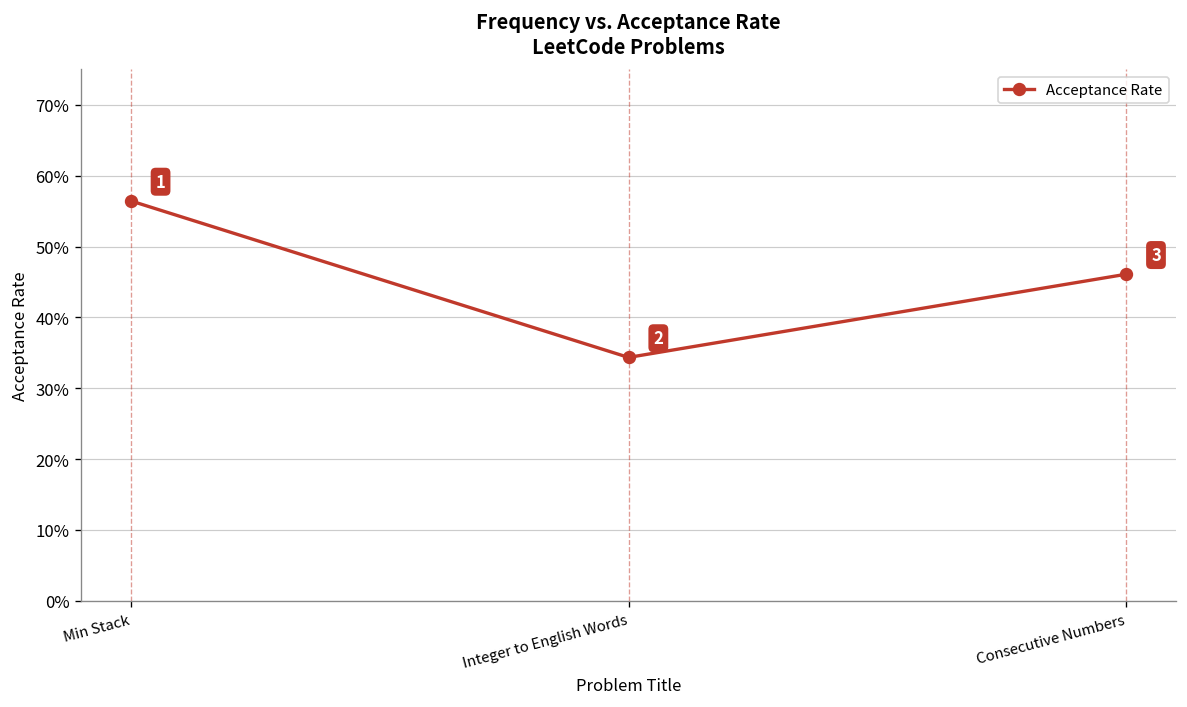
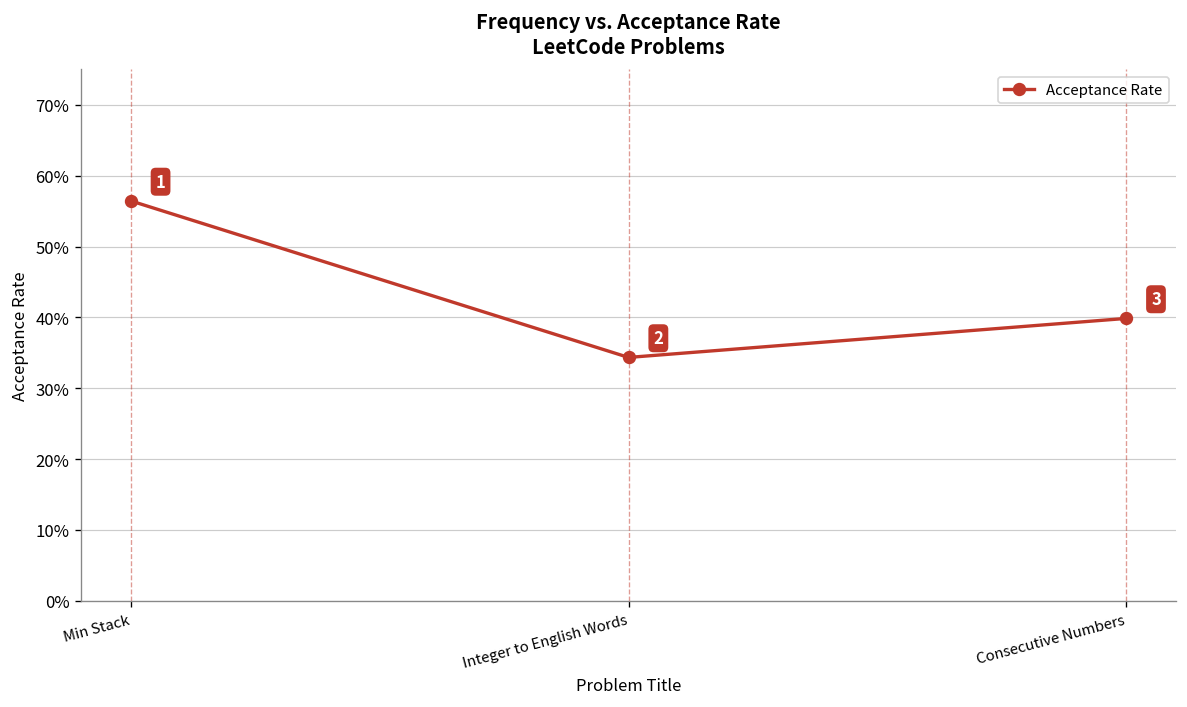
  {
-   "Consecutive Numbers": "46%"
+   "Consecutive Numbers": "40%"
  }
